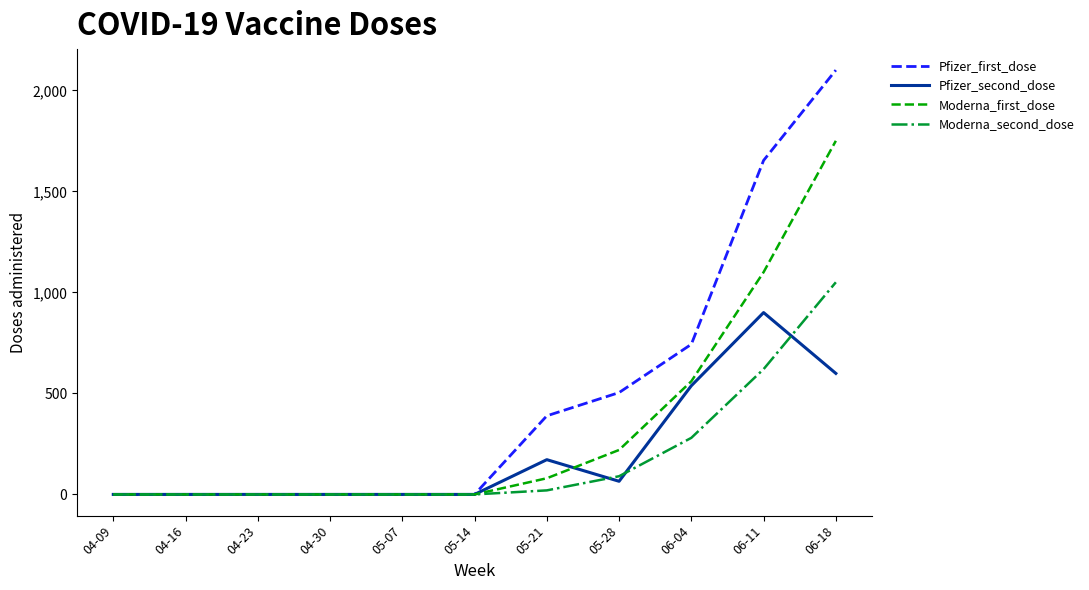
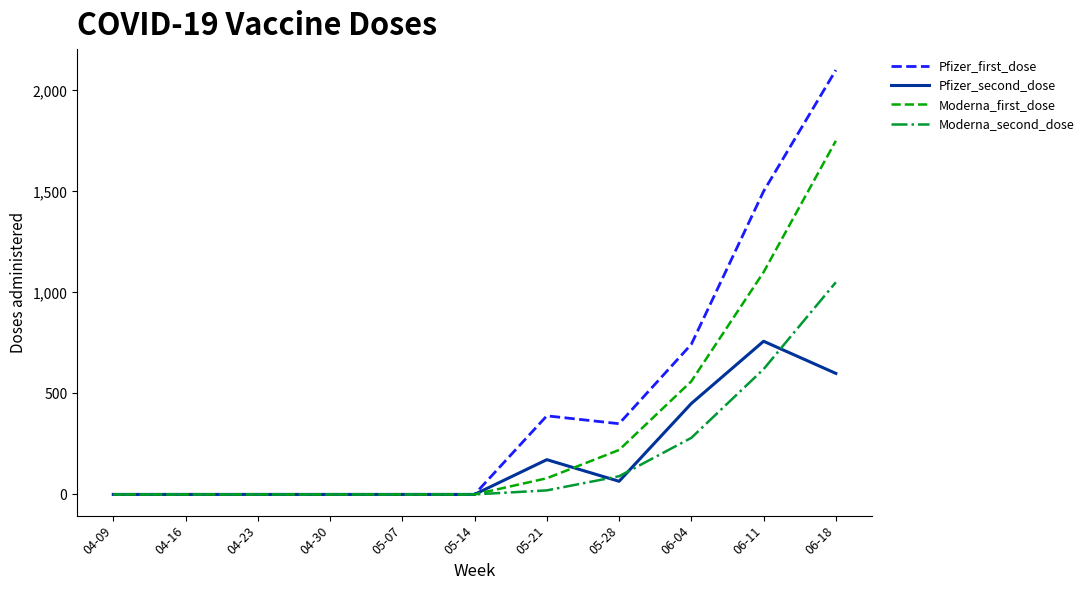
  {
    "Pfizer_first_dose": {
      "05-21": "390",
-     "05-28": "500",
+     "05-28": "350",
      "06-04": "740",
-     "06-11": "1,650",
+     "06-11": "1,500",
      "06-18": "2,100"
    },
    "Pfizer_second_dose": {
      "05-21": "170",
      "05-28": "70",
-     "06-04": "540",
-     "06-11": "900",
+     "06-04": "450",
+     "06-11": "760",
      "06-18": "600"
    }
  }
